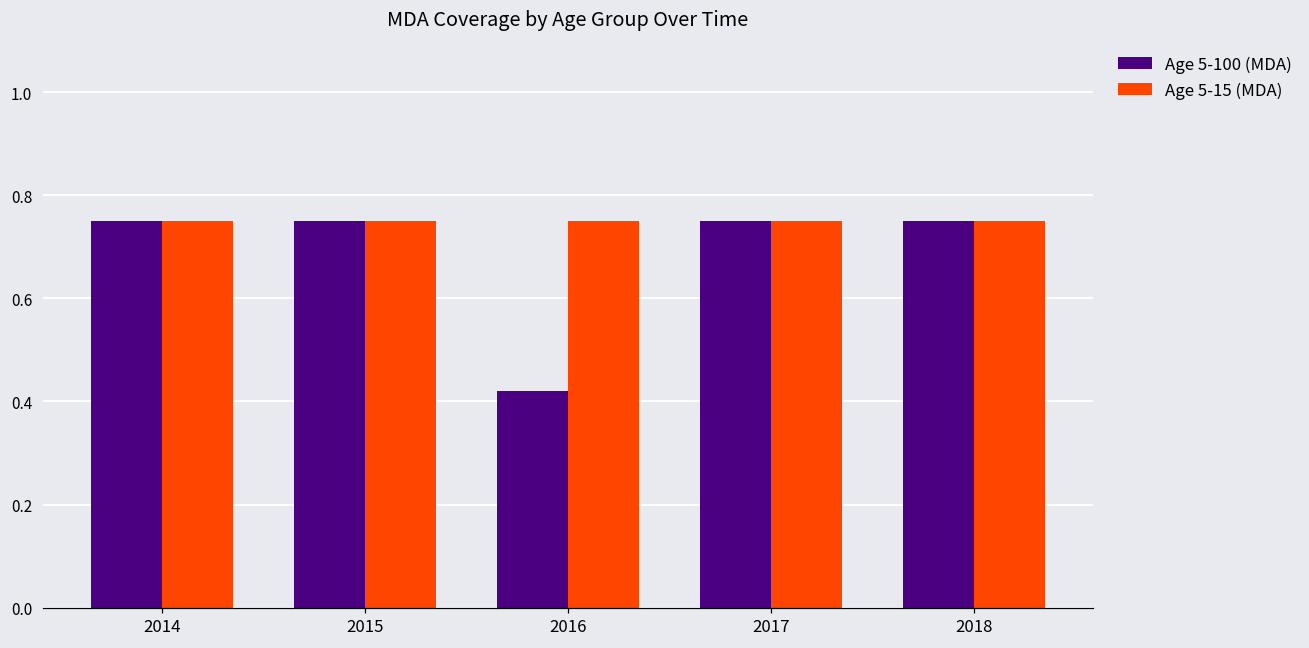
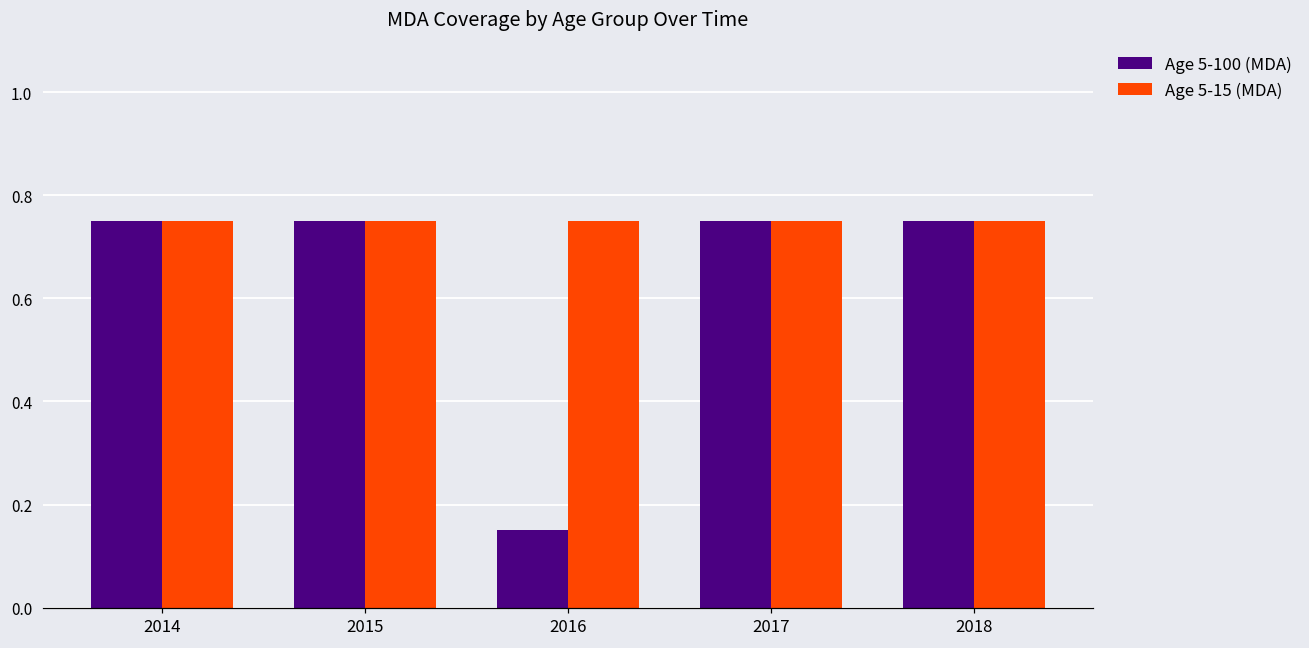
  {
    "Age 5-100 (MDA)": {
      "2014": 0.75,
      "2015": 0.75,
-     "2016": 0.42,
+     "2016": 0.15,
      "2017": 0.75,
      "2018": 0.75
    },
    "Age 5-15 (MDA)": {
      "2014": 0.75,
      "2015": 0.75,
      "2016": 0.75,
      "2017": 0.75,
      "2018": 0.75
    }
  }
